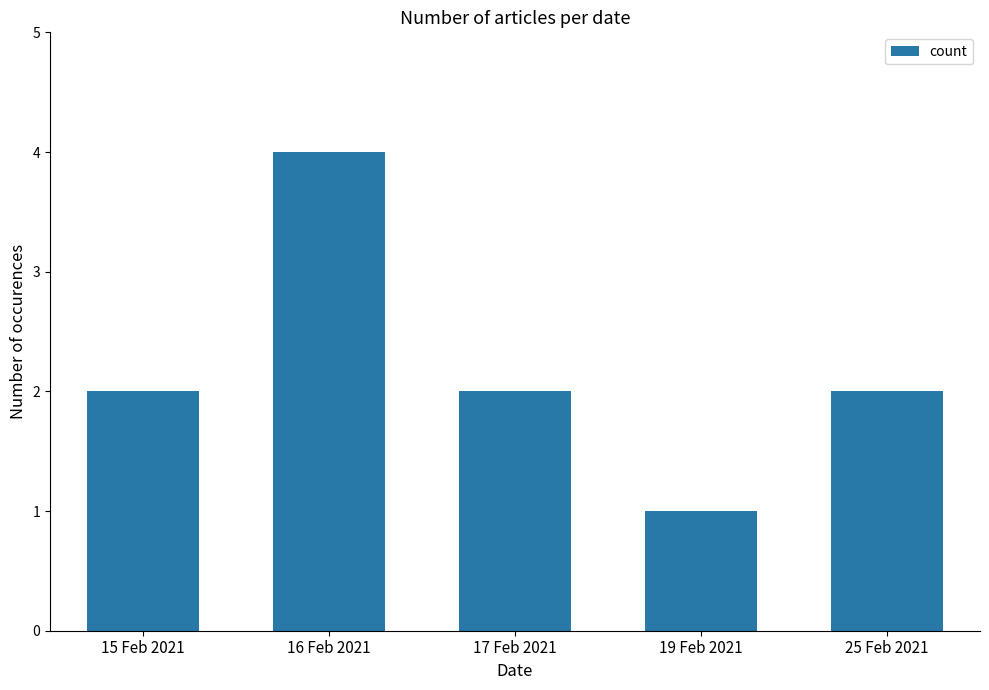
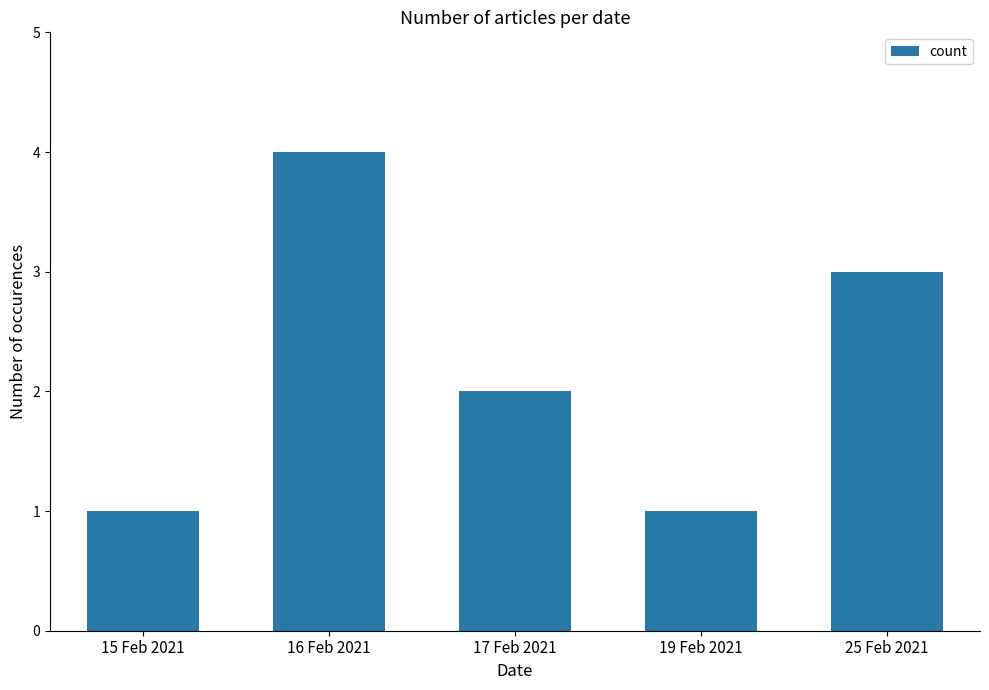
  {
-   "15 Feb 2021": 2,
+   "15 Feb 2021": 1,
    "16 Feb 2021": 4,
    "17 Feb 2021": 2,
    "19 Feb 2021": 1,
-   "25 Feb 2021": 2
+   "25 Feb 2021": 3
  }
